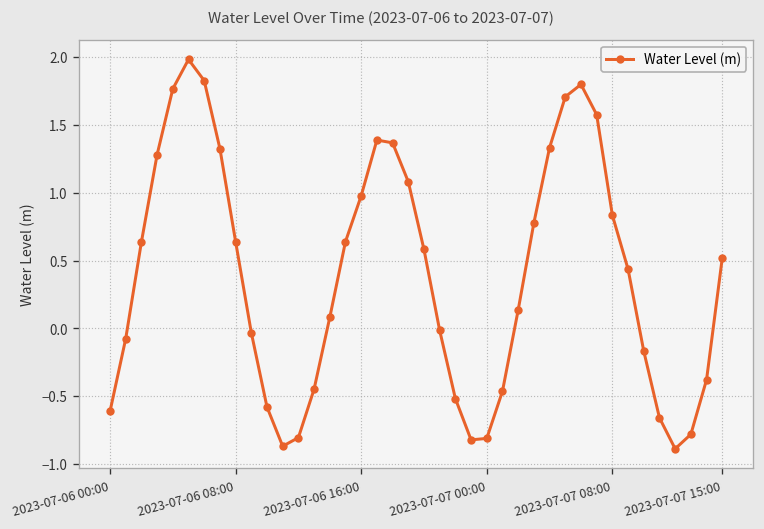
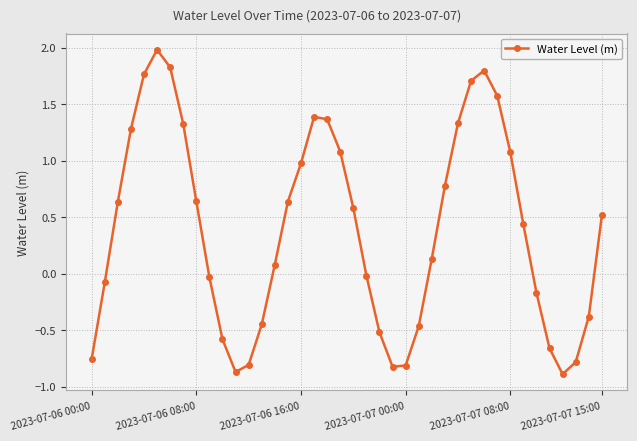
  {
-   "2023-07-06 00:00": -0.61,
+   "2023-07-06 00:00": -0.75,
    "2023-07-06 08:00": 0.64,
    "2023-07-06 16:00": 0.98,
    "2023-07-07 00:00": -0.81,
-   "2023-07-07 08:00": 0.83,
+   "2023-07-07 08:00": 1.08,
    "2023-07-07 15:00": 0.52
  }
